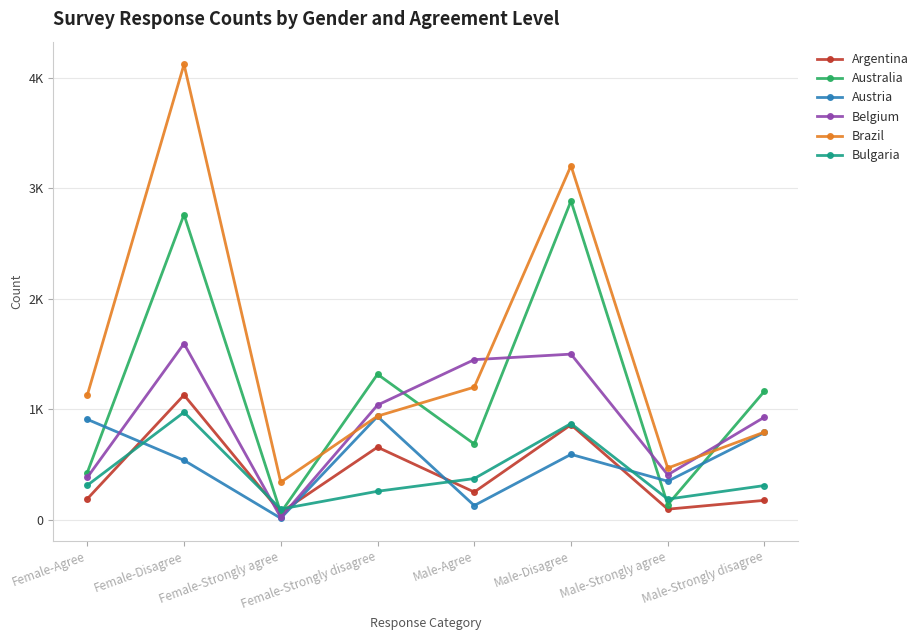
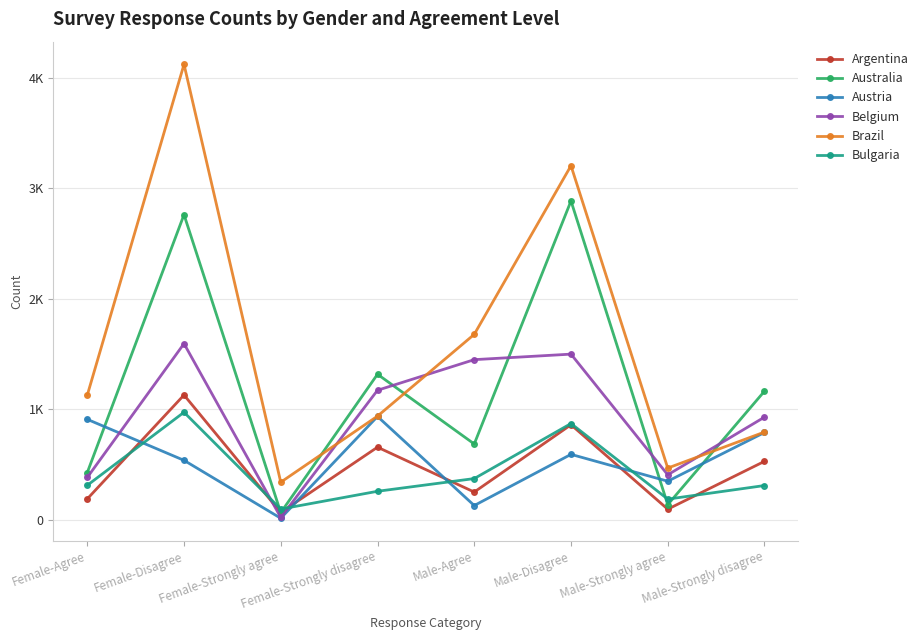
  {
    "Argentina": {
      "Female-Agree": 190,
      "Female-Disagree": 1130,
      "Female-Strongly disagree": 660,
      "Male-Agree": 250,
      "Male-Strongly agree": 100,
-     "Male-Strongly disagree": 180
+     "Male-Strongly disagree": 530
    },
    "Austria": {
      "Female-Agree": 910,
      "Female-Disagree": 540,
      "Male-Agree": 130,
      "Male-Disagree": 590,
      "Male-Strongly agree": 350
    },
    "Belgium": {
      "Female-Agree": 380,
      "Female-Disagree": 1590,
-     "Female-Strongly disagree": 1040,
+     "Female-Strongly disagree": 1170,
      "Male-Agree": 1450,
      "Male-Disagree": 1500,
      "Male-Strongly agree": 410,
      "Male-Strongly disagree": 930
    },
    "Brazil": {
      "Female-Agree": 1130,
      "Female-Disagree": 4120,
      "Female-Strongly agree": 340,
-     "Male-Agree": 1200,
+     "Male-Agree": 1680,
      "Male-Disagree": 3200,
      "Male-Strongly agree": 470
    }
  }
